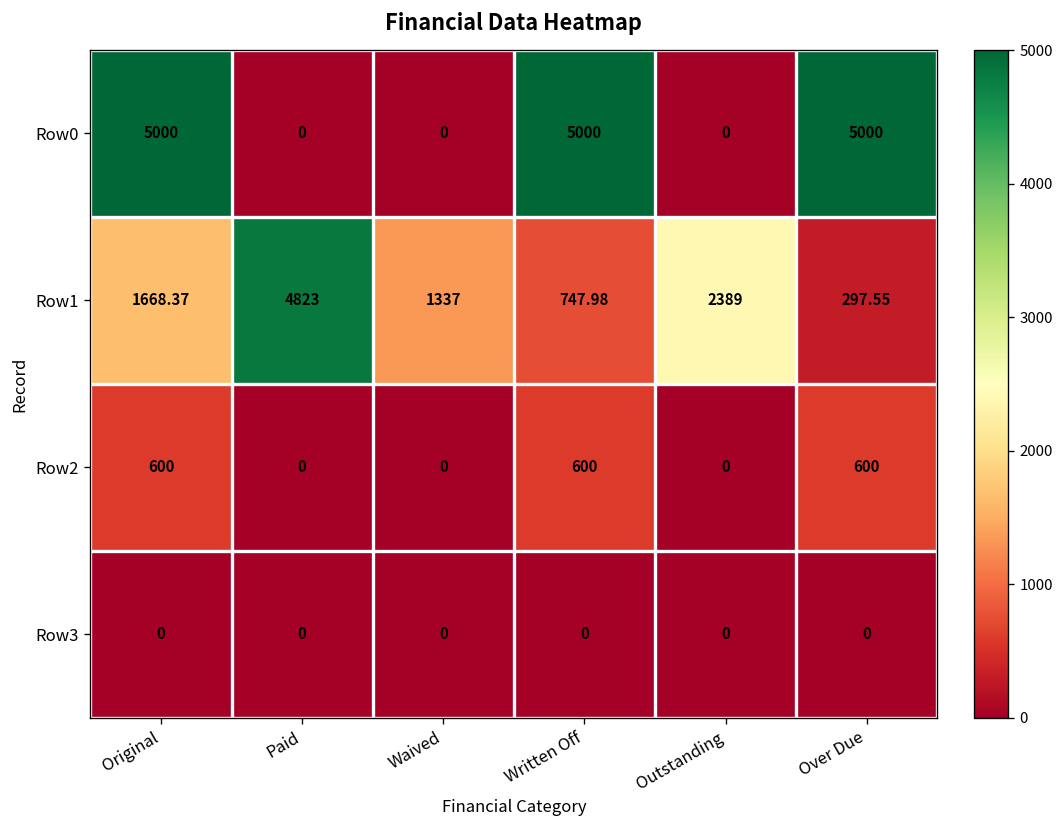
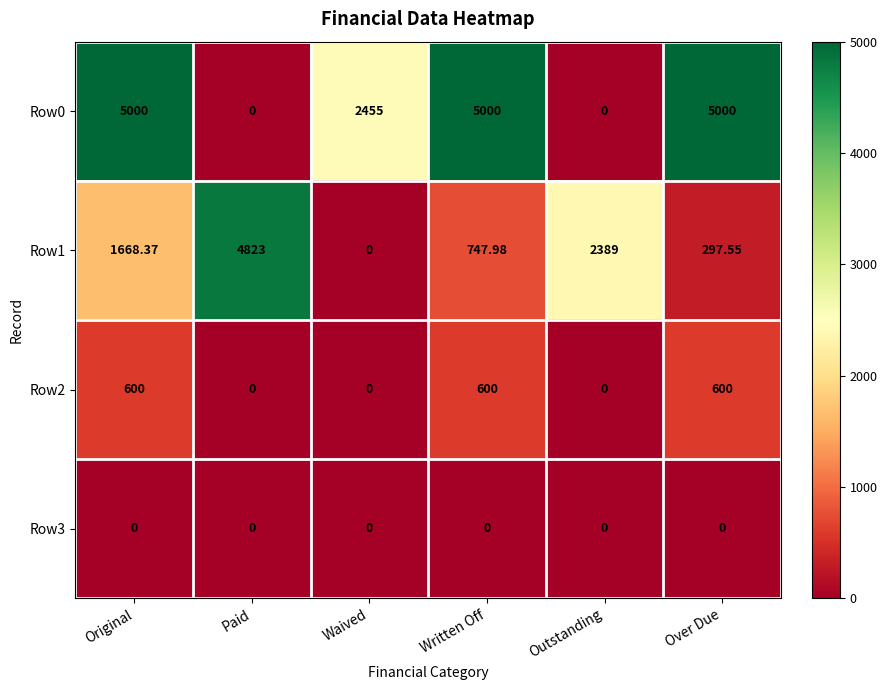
  {
    "Row0": {
      "Original": 5000,
      "Paid": 0,
-     "Waived": 0,
+     "Waived": 2455,
      "Written Off": 5000,
      "Outstanding": 0,
      "Over Due": 5000
    },
    "Row1": {
      "Original": 1668.37,
      "Paid": 4823,
-     "Waived": 1337,
+     "Waived": 0,
      "Written Off": 747.98,
      "Outstanding": 2389,
      "Over Due": 297.55
    },
    "Row2": {
      "Original": 600,
      "Paid": 0,
      "Waived": 0,
      "Written Off": 600,
      "Outstanding": 0,
      "Over Due": 600
    },
    "Row3": {
      "Original": 0,
      "Paid": 0,
      "Waived": 0,
      "Written Off": 0,
      "Outstanding": 0,
      "Over Due": 0
    }
  }
